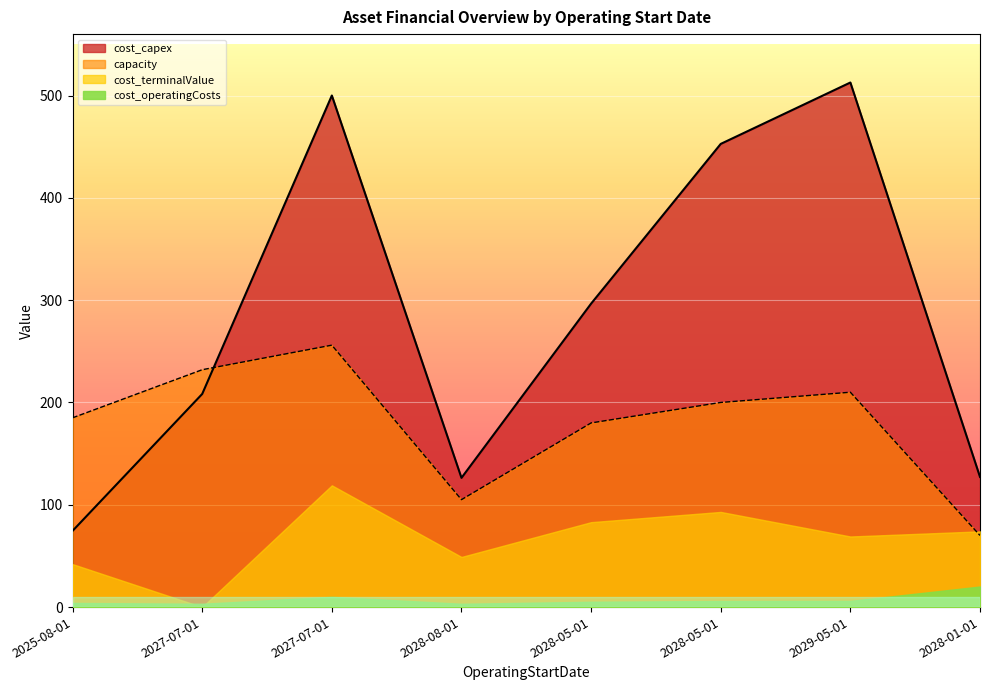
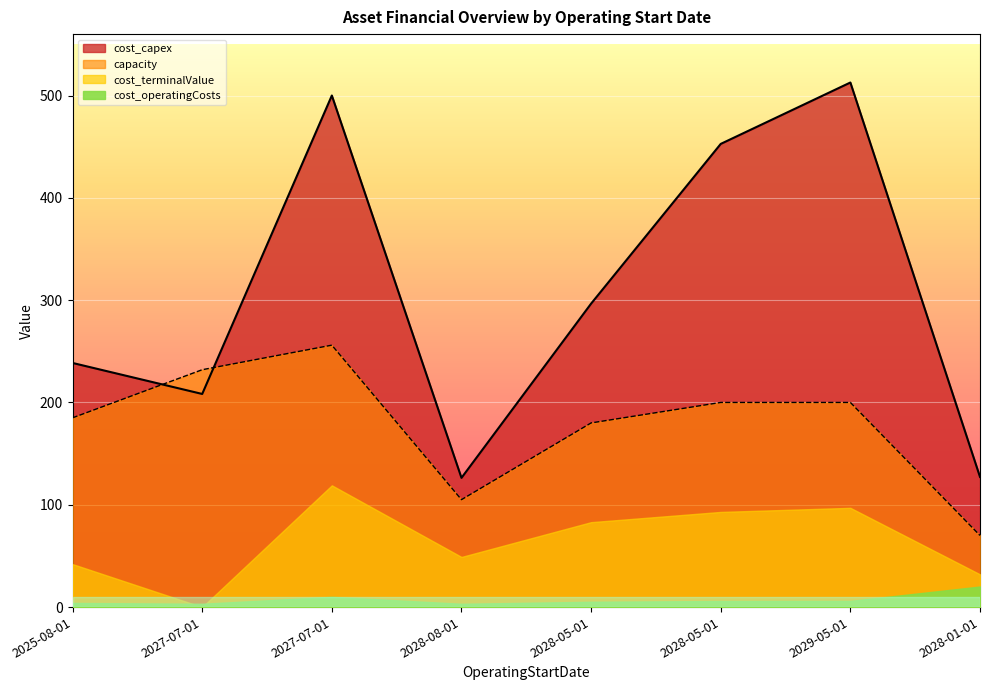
  {
    "cost_capex": {
-     "2025-08-01": 75,
+     "2025-08-01": 239,
      "2028-08-01": 126,
      "2029-05-01": 513,
      "2028-01-01": 127
    },
    "capacity": {
      "2025-08-01": 185,
      "2028-08-01": 105,
-     "2029-05-01": 210,
+     "2029-05-01": 200,
      "2028-01-01": 70
    },
    "cost_terminalValue": {
      "2025-08-01": 42,
      "2028-08-01": 49,
-     "2029-05-01": 69,
-     "2028-01-01": 74
+     "2029-05-01": 97,
+     "2028-01-01": 32
    },
    "cost_operatingCosts": {
      "2028-01-01": 20
    }
  }
